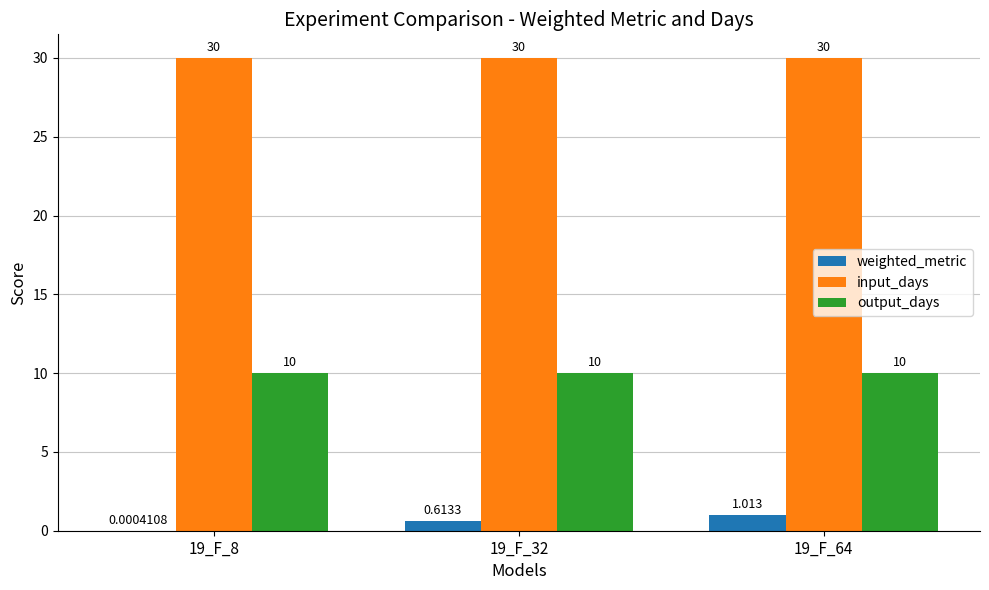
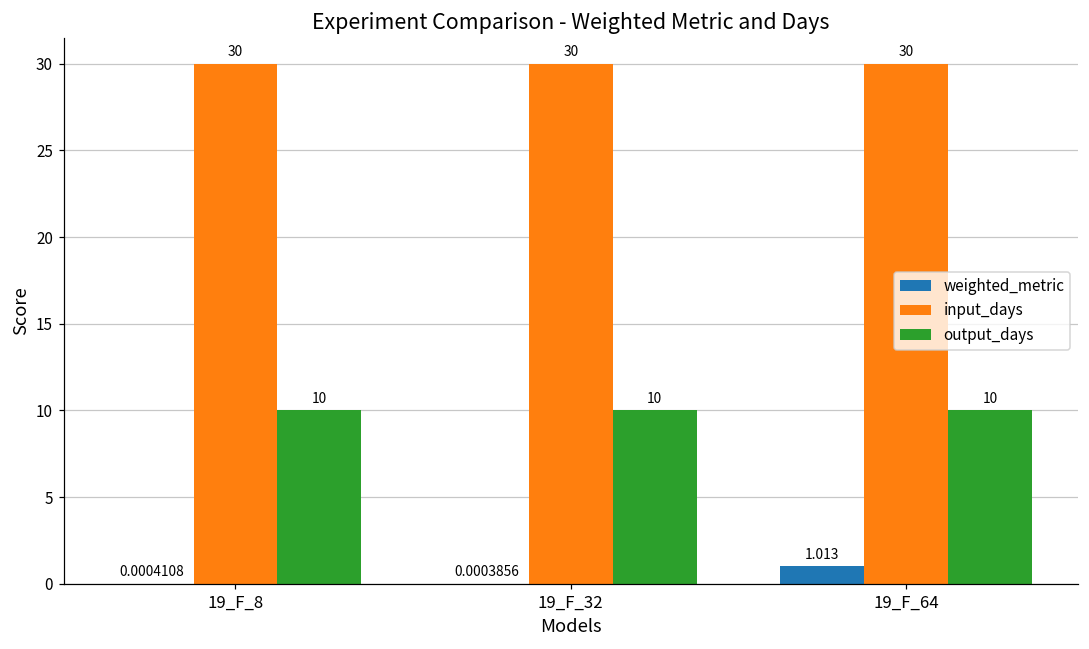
  {
    "weighted_metric": {
      "19_F_8": 0.0004108,
-     "19_F_32": 0.6133,
+     "19_F_32": 0.0003856,
      "19_F_64": 1.013
    },
    "input_days": {
      "19_F_8": 30,
      "19_F_32": 30,
      "19_F_64": 30
    },
    "output_days": {
      "19_F_8": 10,
      "19_F_32": 10,
      "19_F_64": 10
    }
  }
